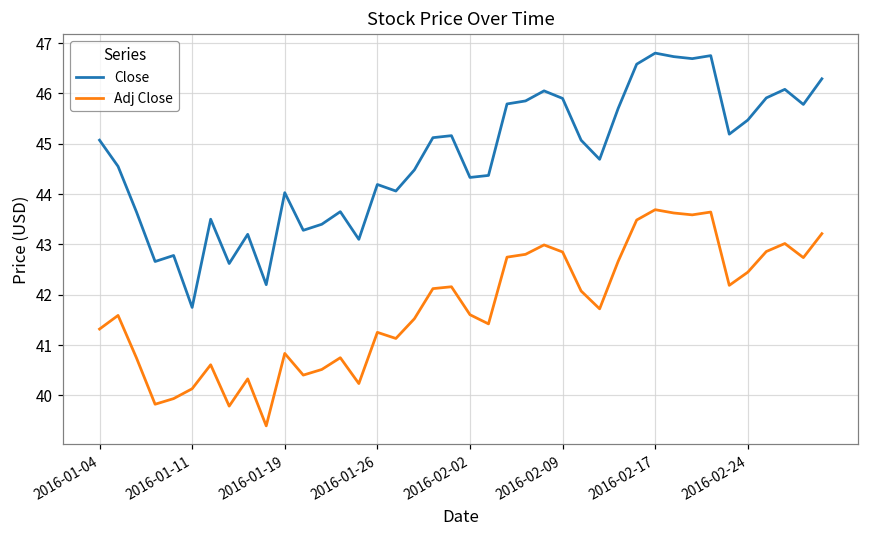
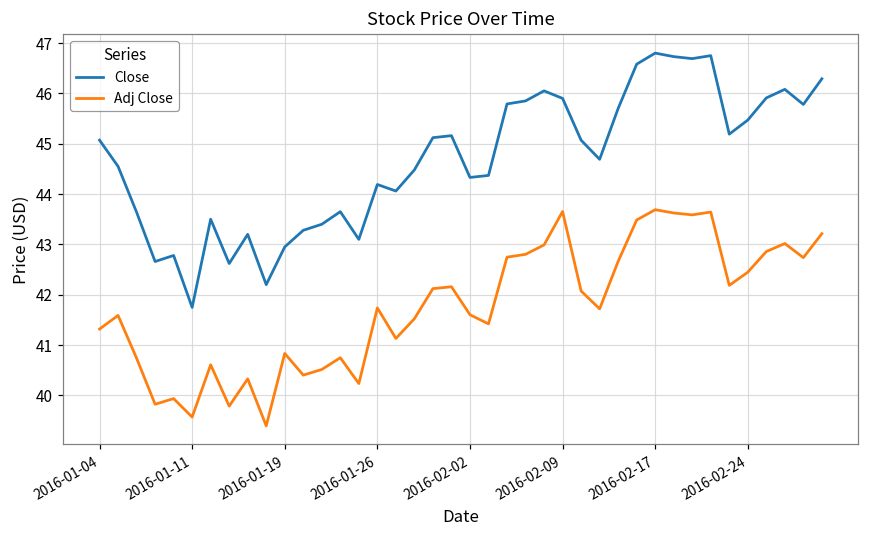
  {
    "Close": {
      "2016-01-04": 45.1,
      "2016-01-11": 41.7,
-     "2016-01-19": 44.0,
+     "2016-01-19": 43.0,
      "2016-01-26": 44.2,
      "2016-02-02": 44.3,
      "2016-02-09": 45.9,
      "2016-02-17": 46.8,
      "2016-02-24": 45.5
    },
    "Adj Close": {
      "2016-01-04": 41.3,
-     "2016-01-11": 40.1,
+     "2016-01-11": 39.6,
      "2016-01-19": 40.8,
-     "2016-01-26": 41.3,
+     "2016-01-26": 41.7,
      "2016-02-02": 41.6,
-     "2016-02-09": 42.8,
+     "2016-02-09": 43.7,
      "2016-02-17": 43.7,
      "2016-02-24": 42.4
    }
  }
